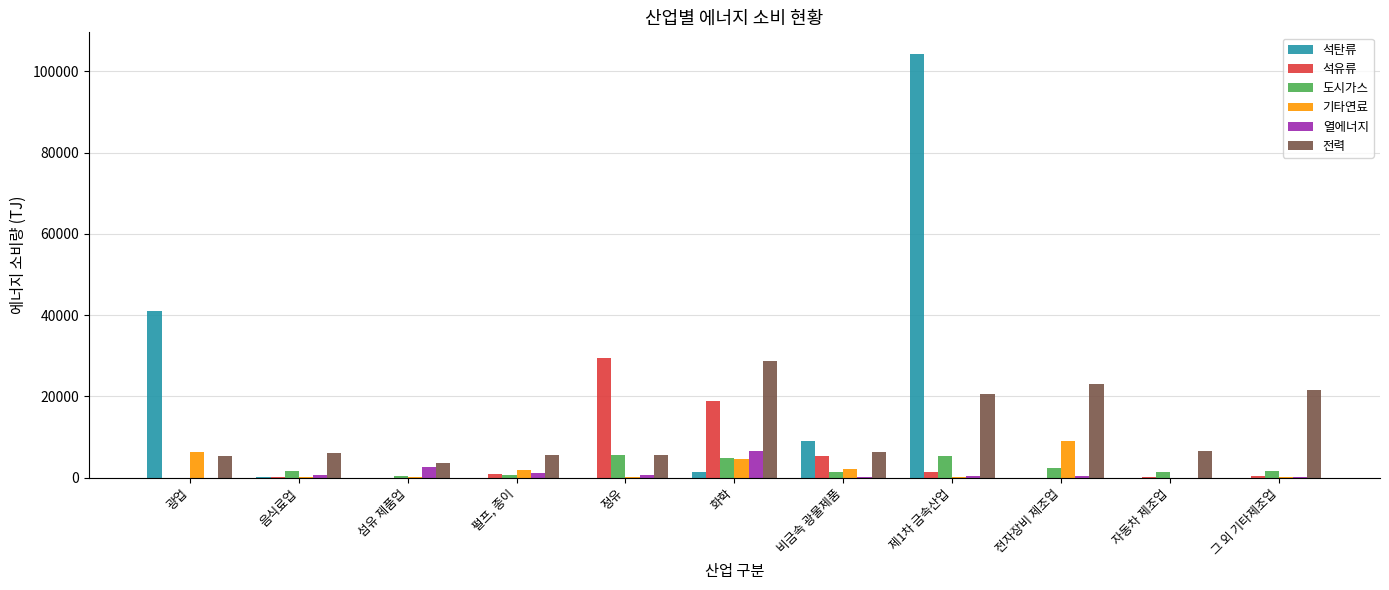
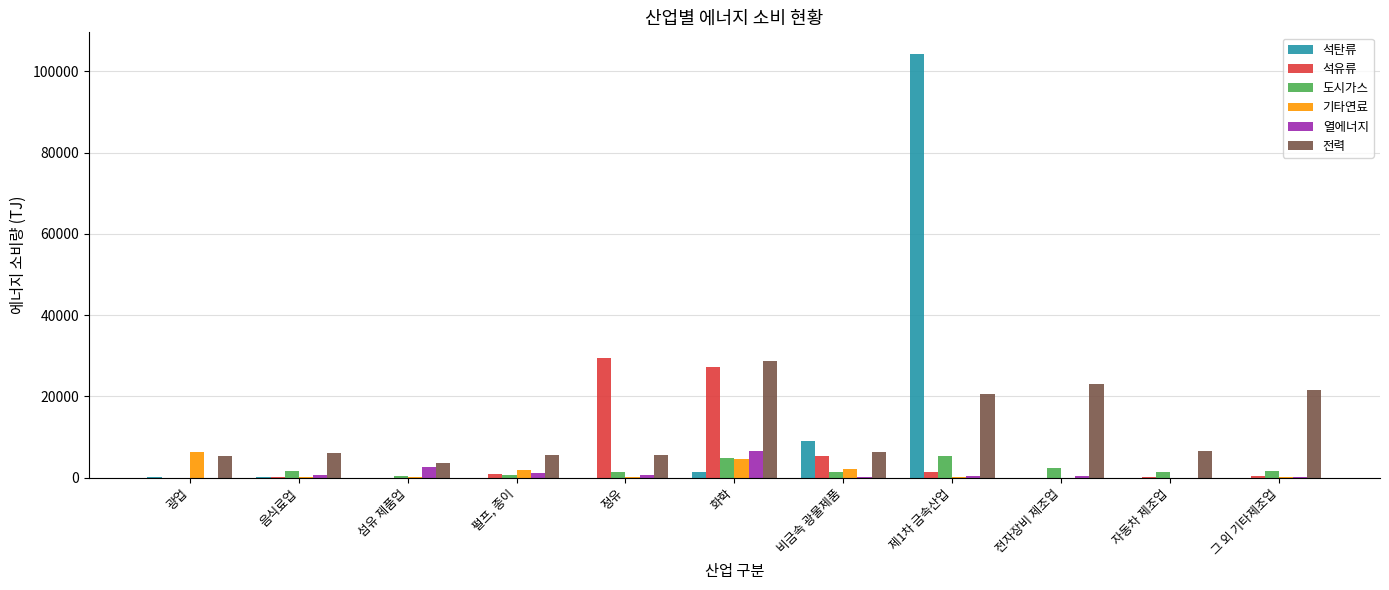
  {
    "석탄류": {
-     "광업": 41000,
+     "광업": 0,
      "화학": 1000,
      "비금속 광물제품": 9000,
      "제1차 금속산업": 104000,
      "전자장비 제조업": 0,
      "자동차 제조업": 0
    },
    "석유류": {
      "펄프, 종이": 1000,
      "정유": 30000,
-     "화학": 19000,
+     "화학": 27000,
      "비금속 광물제품": 5000,
      "제1차 금속산업": 1000
    },
    "도시가스": {
      "음식료업": 2000,
      "펄프, 종이": 1000,
-     "정유": 6000,
+     "정유": 1000,
      "화학": 5000,
      "비금속 광물제품": 1000,
      "제1차 금속산업": 5000,
      "전자장비 제조업": 2000,
      "자동차 제조업": 1000,
      "그 외 기타제조업": 2000
    },
    "기타연료": {
      "광업": 6000,
      "펄프, 종이": 2000,
      "화학": 5000,
      "비금속 광물제품": 2000,
-     "전자장비 제조업": 9000,
+     "전자장비 제조업": 0,
      "자동차 제조업": 0
    },
    "열에너지": {
      "광업": 0,
      "음식료업": 1000,
      "섬유 제품업": 3000,
      "펄프, 종이": 1000,
      "정유": 1000,
      "화학": 7000
    },
    "전력": {
      "광업": 5000,
      "음식료업": 6000,
      "섬유 제품업": 4000,
      "펄프, 종이": 6000,
      "정유": 6000,
      "화학": 29000,
      "비금속 광물제품": 6000,
      "제1차 금속산업": 21000,
      "전자장비 제조업": 23000,
      "자동차 제조업": 7000,
      "그 외 기타제조업": 22000
    }
  }
